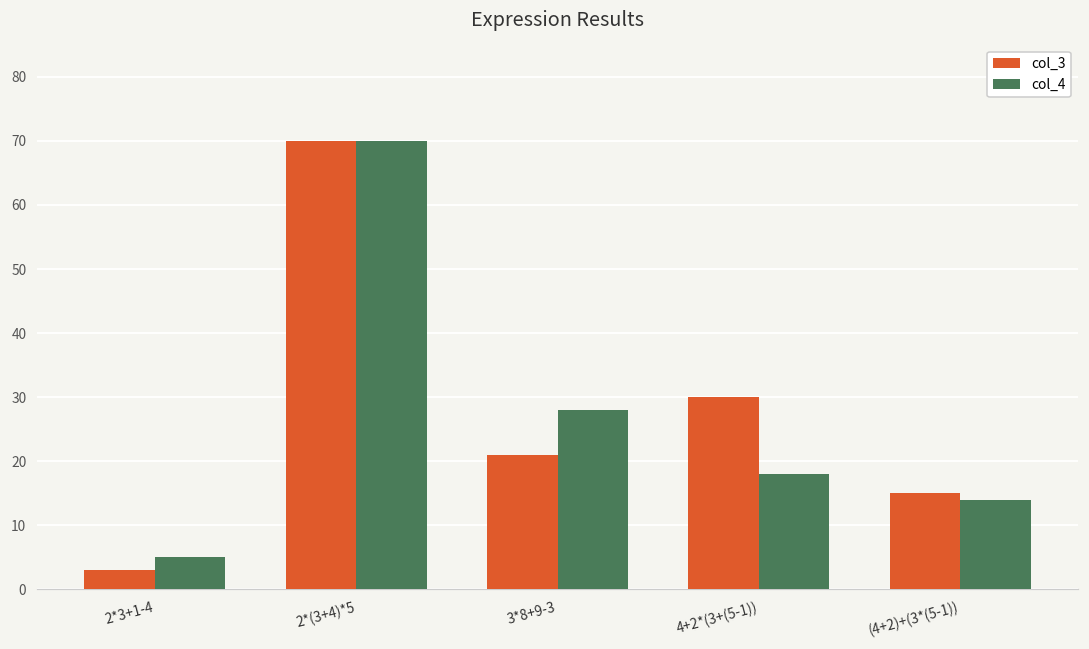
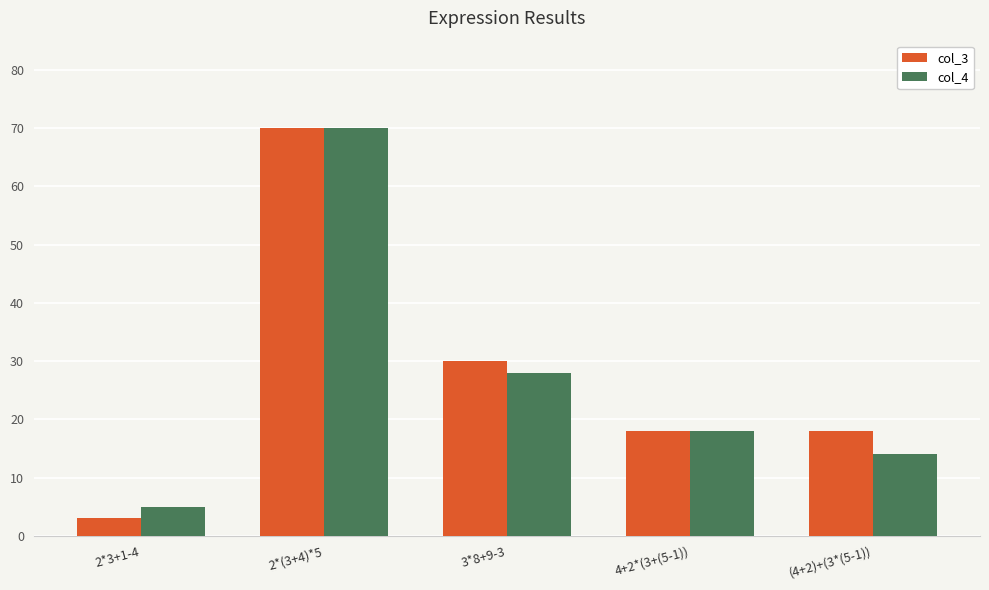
  {
    "col_3": {
      "2*3+1-4": 3,
      "2*(3+4)*5": 70,
-     "3*8+9-3": 21,
-     "4+2*(3+(5-1))": 30,
-     "(4+2)+(3*(5-1))": 15
+     "3*8+9-3": 30,
+     "4+2*(3+(5-1))": 18,
+     "(4+2)+(3*(5-1))": 18
    },
    "col_4": {
      "2*3+1-4": 5,
      "2*(3+4)*5": 70,
      "3*8+9-3": 28,
      "4+2*(3+(5-1))": 18,
      "(4+2)+(3*(5-1))": 14
    }
  }
